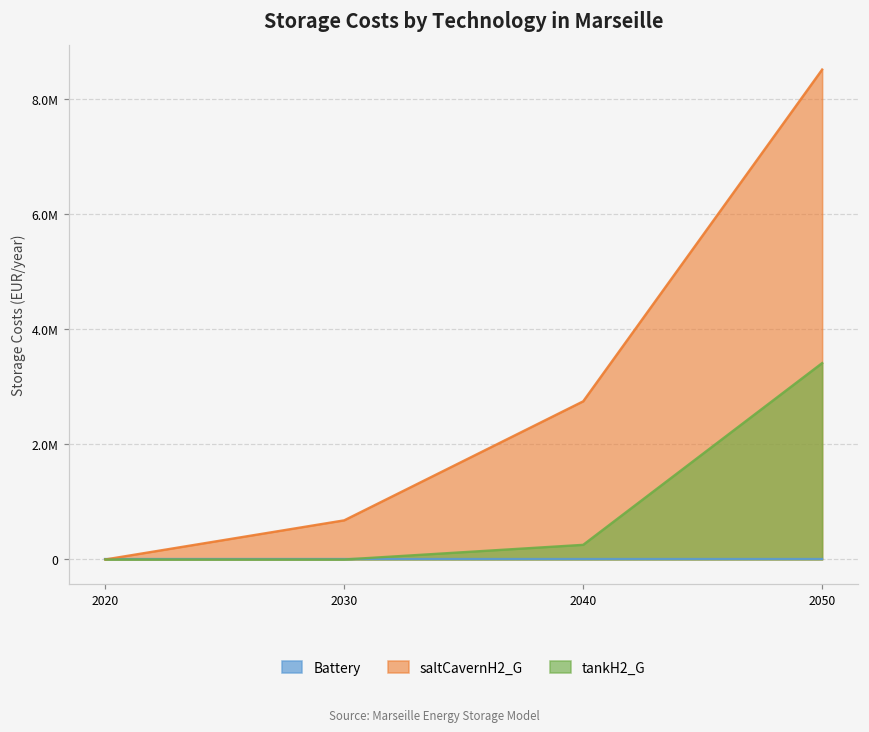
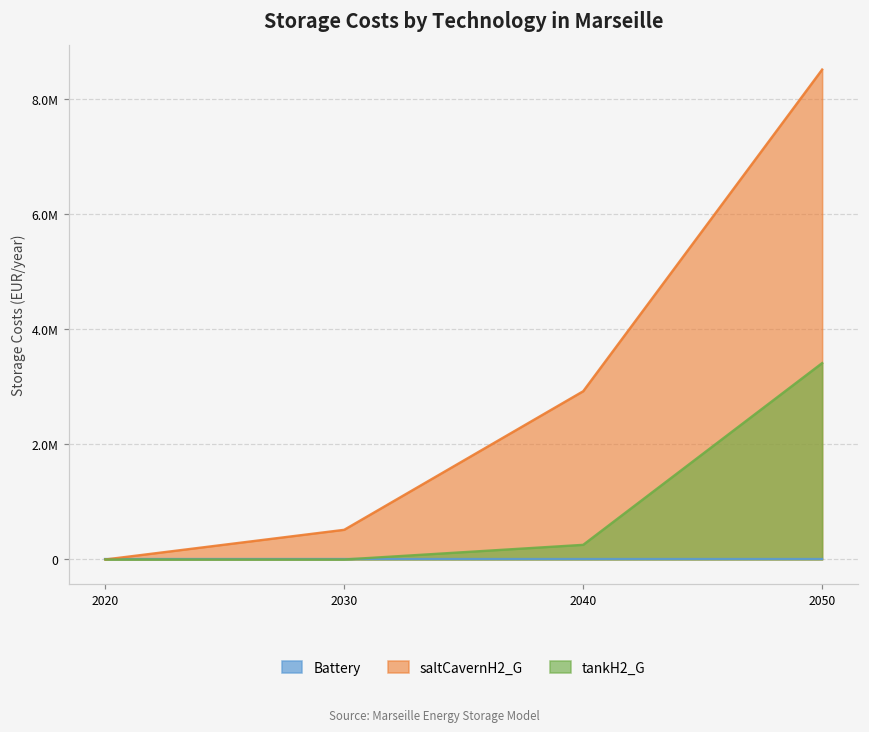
  {
    "Battery": {
      "2040": 0,
      "2050": 0
    },
    "saltCavernH2_G": {
-     "2030": 700000,
-     "2040": 2700000,
+     "2030": 500000,
+     "2040": 2900000,
      "2050": 8500000
    },
    "tankH2_G": {
      "2040": 300000,
      "2050": 3400000
    }
  }
